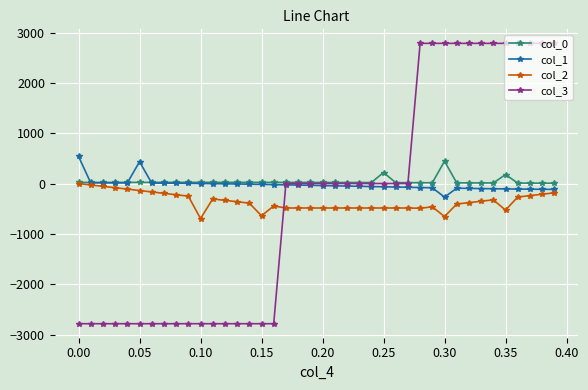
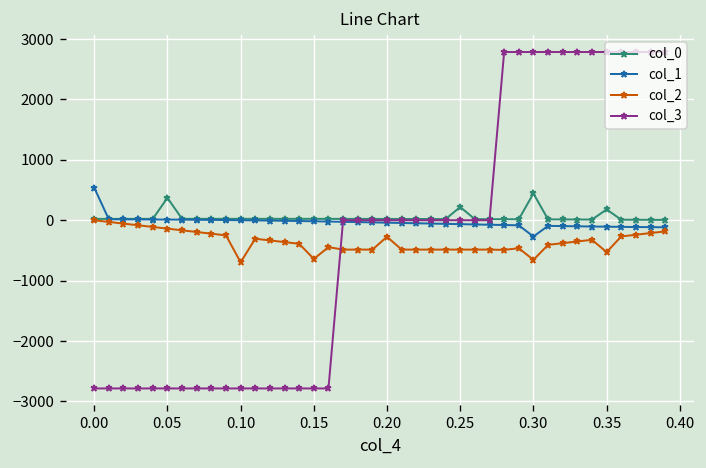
  {
    "col_0": {
-     "0.05": 0,
+     "0.05": 400,
      "0.25": 200,
      "0.30": 400,
      "0.35": 200
    },
    "col_1": {
      "0.00": 500,
-     "0.05": 400,
+     "0.05": 0,
      "0.25": -100,
      "0.30": -300,
      "0.35": -100
    },
    "col_2": {
      "0.05": -100,
      "0.10": -700,
      "0.15": -600,
-     "0.20": -500,
+     "0.20": -300,
      "0.25": -500,
      "0.30": -700,
      "0.35": -500
    },
    "col_3": {
      "0.00": -2800,
      "0.05": -2800,
      "0.10": -2800,
      "0.15": -2800,
      "0.25": 0,
      "0.30": 2800
    }
  }
